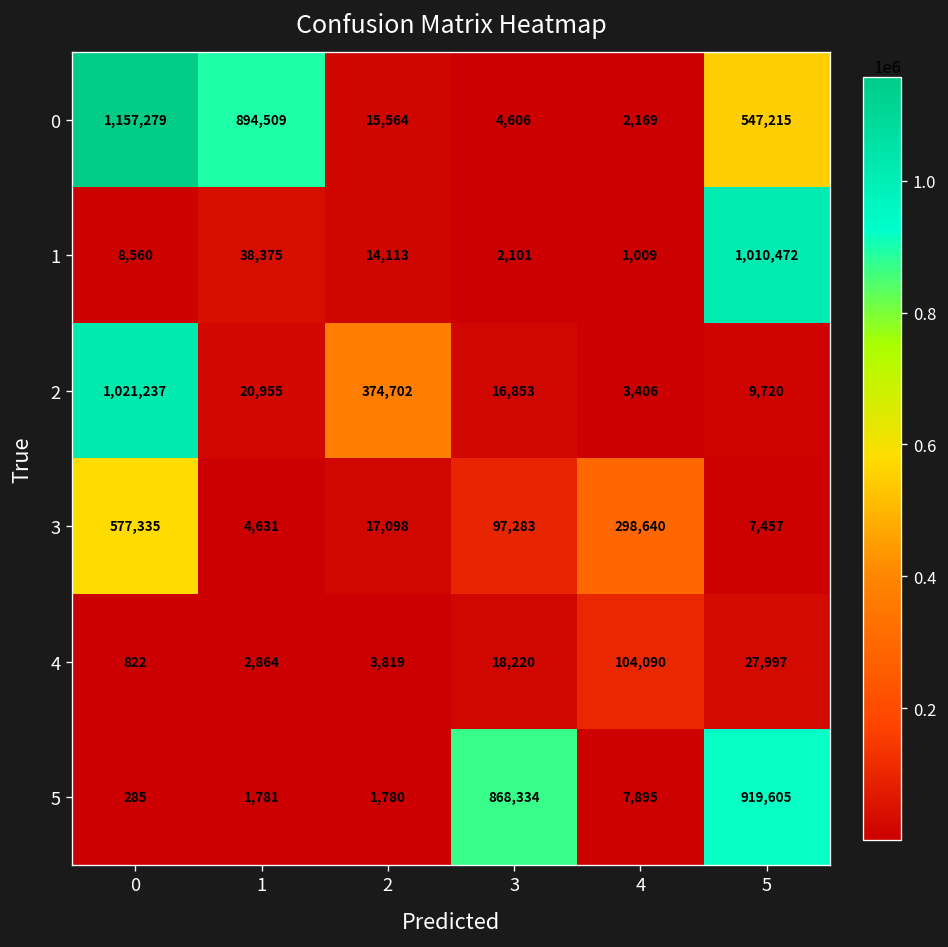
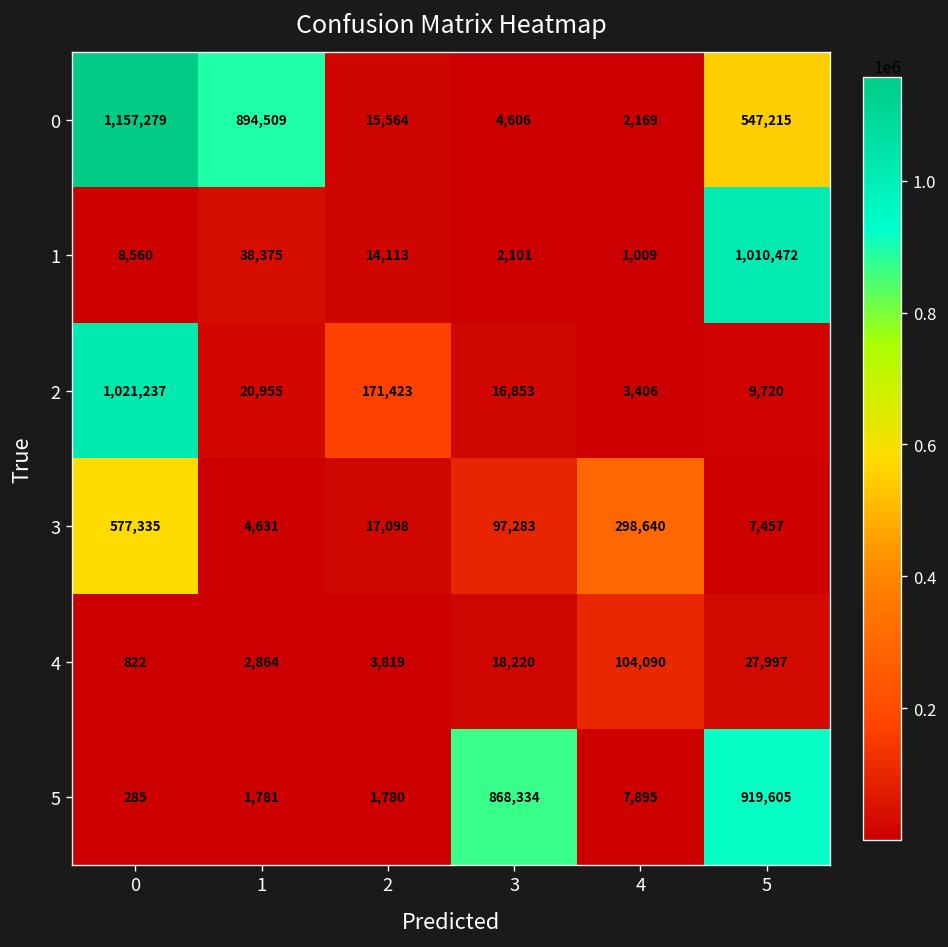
  {
    "0": {
      "0": "1,157,279",
      "1": "894,509",
      "2": "15,564",
      "3": "4,606",
      "4": "2,169",
      "5": "547,215"
    },
    "1": {
      "0": "8,560",
      "1": "38,375",
      "2": "14,113",
      "3": "2,101",
      "4": "1,009",
      "5": "1,010,472"
    },
    "2": {
      "0": "1,021,237",
      "1": "20,955",
-     "2": "374,702",
+     "2": "171,423",
      "3": "16,853",
      "4": "3,406",
      "5": "9,720"
    },
    "3": {
      "0": "577,335",
      "1": "4,631",
      "2": "17,098",
      "3": "97,283",
      "4": "298,640",
      "5": "7,457"
    },
    "4": {
      "0": "822",
      "1": "2,864",
      "2": "3,819",
      "3": "18,220",
      "4": "104,090",
      "5": "27,997"
    },
    "5": {
      "0": "285",
      "1": "1,781",
      "2": "1,780",
      "3": "868,334",
      "4": "7,895",
      "5": "919,605"
    }
  }
